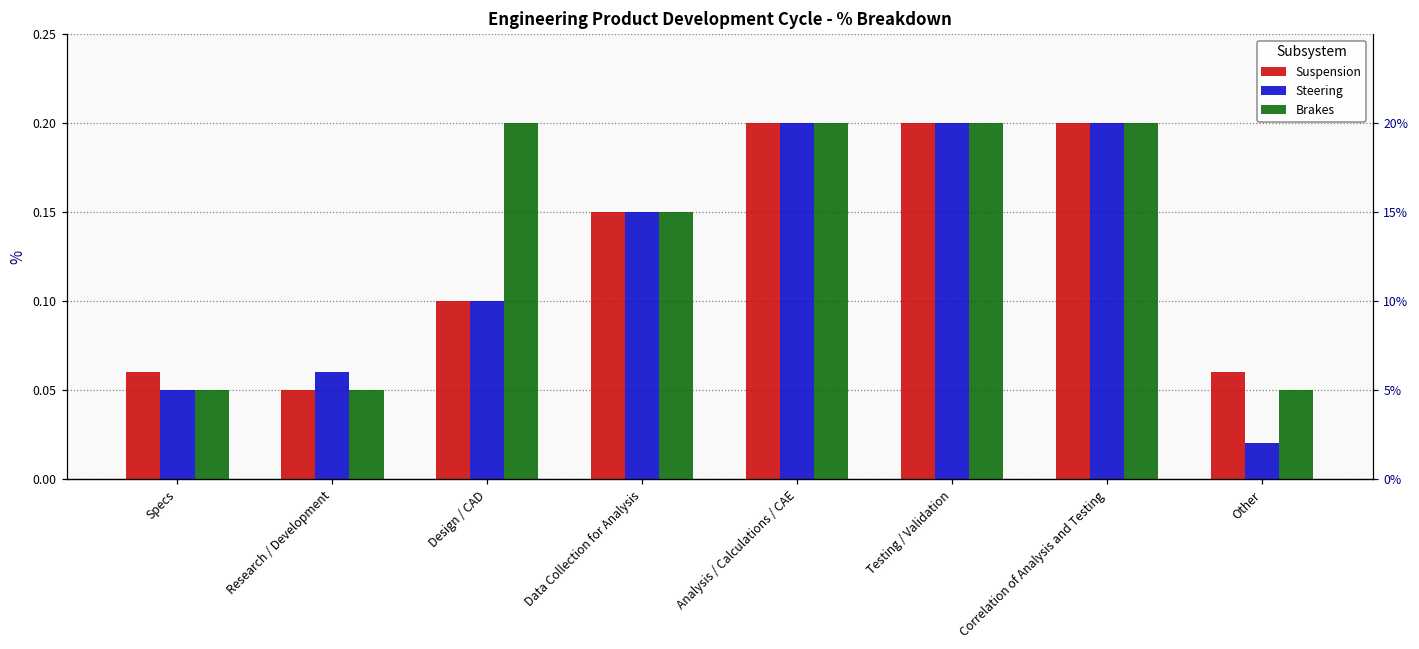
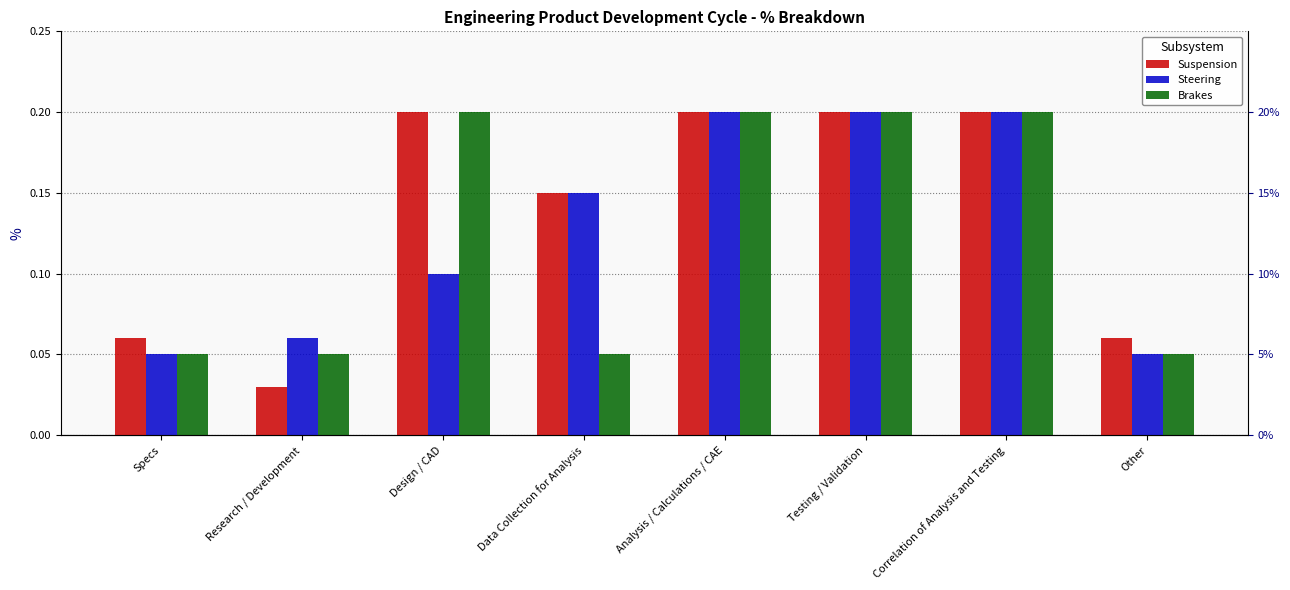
  {
    "Suspension": {
      "Specs": 0.06,
-     "Research / Development": 0.05,
-     "Design / CAD": 0.1,
+     "Research / Development": 0.03,
+     "Design / CAD": 0.2,
      "Data Collection for Analysis": 0.15,
      "Analysis / Calculations / CAE": 0.20,
      "Testing / Validation": 0.20,
      "Correlation of Analysis and Testing": 0.20,
      "Other": 0.06
    },
    "Steering": {
      "Specs": 0.05,
      "Research / Development": 0.06,
      "Design / CAD": 0.10,
      "Data Collection for Analysis": 0.15,
      "Analysis / Calculations / CAE": 0.20,
      "Testing / Validation": 0.20,
      "Correlation of Analysis and Testing": 0.20,
-     "Other": 0.02
+     "Other": 0.05
    },
    "Brakes": {
      "Specs": 0.05,
      "Research / Development": 0.05,
      "Design / CAD": 0.20,
-     "Data Collection for Analysis": 0.15,
+     "Data Collection for Analysis": 0.05,
      "Analysis / Calculations / CAE": 0.20,
      "Testing / Validation": 0.20,
      "Correlation of Analysis and Testing": 0.20,
      "Other": 0.05
    }
  }
